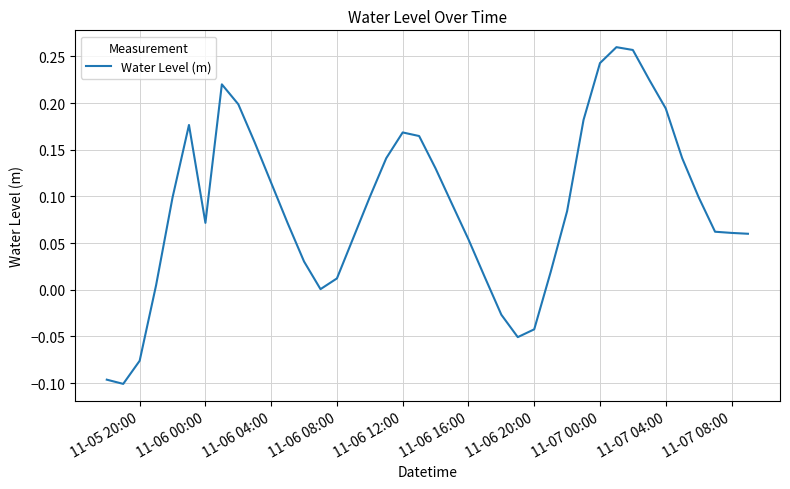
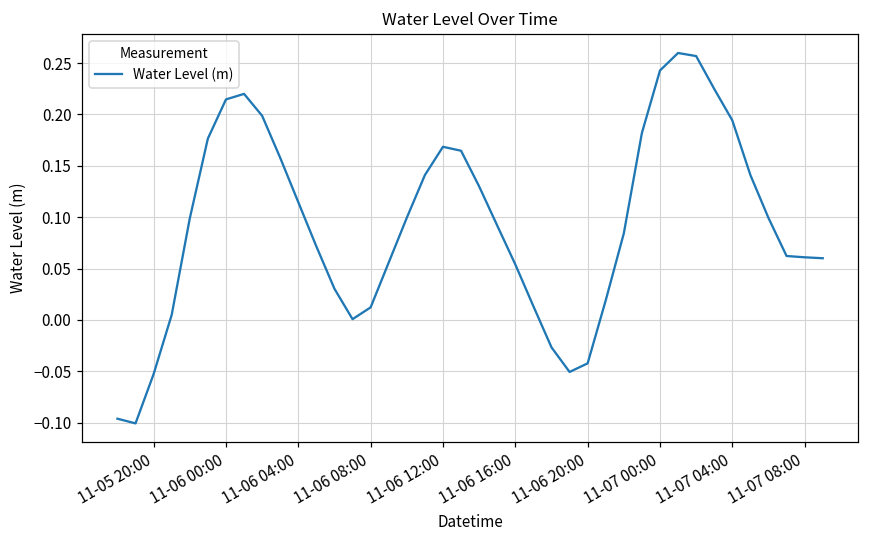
  {
-   "11-05 20:00": -0.08,
-   "11-06 00:00": 0.07,
+   "11-05 20:00": -0.05,
+   "11-06 00:00": 0.21,
    "11-06 04:00": 0.11,
    "11-06 08:00": 0.01,
    "11-06 12:00": 0.17,
    "11-06 16:00": 0.05,
    "11-06 20:00": -0.04,
    "11-07 00:00": 0.24,
    "11-07 04:00": 0.19,
    "11-07 08:00": 0.06
  }
